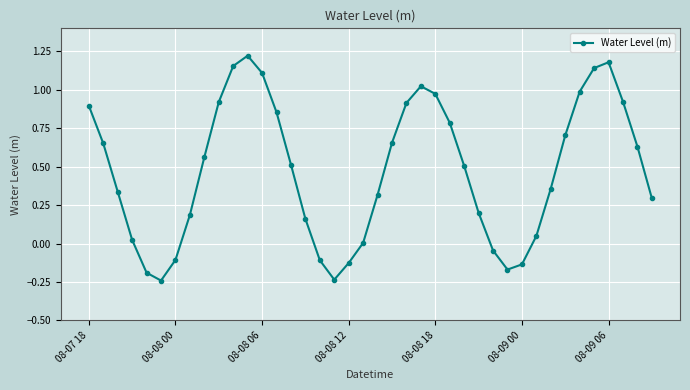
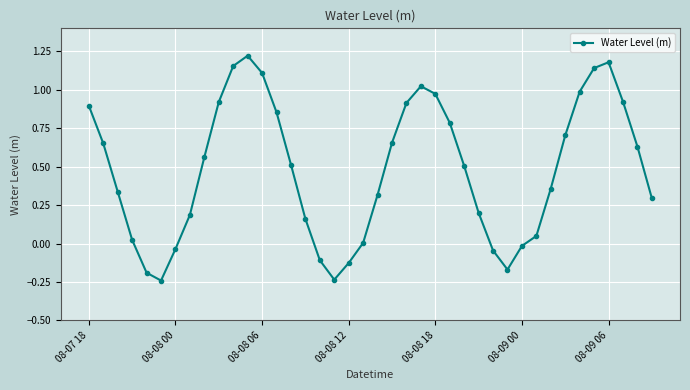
  {
    "08-07 18": 0.90,
-   "08-08 00": -0.11,
+   "08-08 00": -0.04,
    "08-08 06": 1.11,
    "08-08 12": -0.13,
    "08-08 18": 0.97,
-   "08-09 00": -0.14,
+   "08-09 00": -0.02,
    "08-09 06": 1.18
  }
